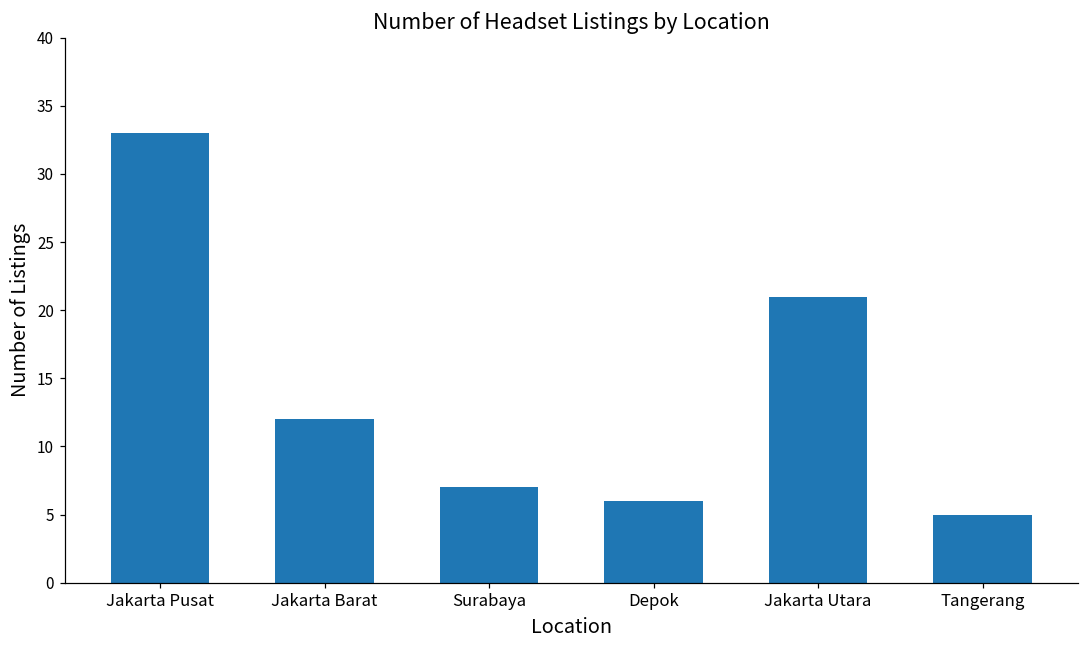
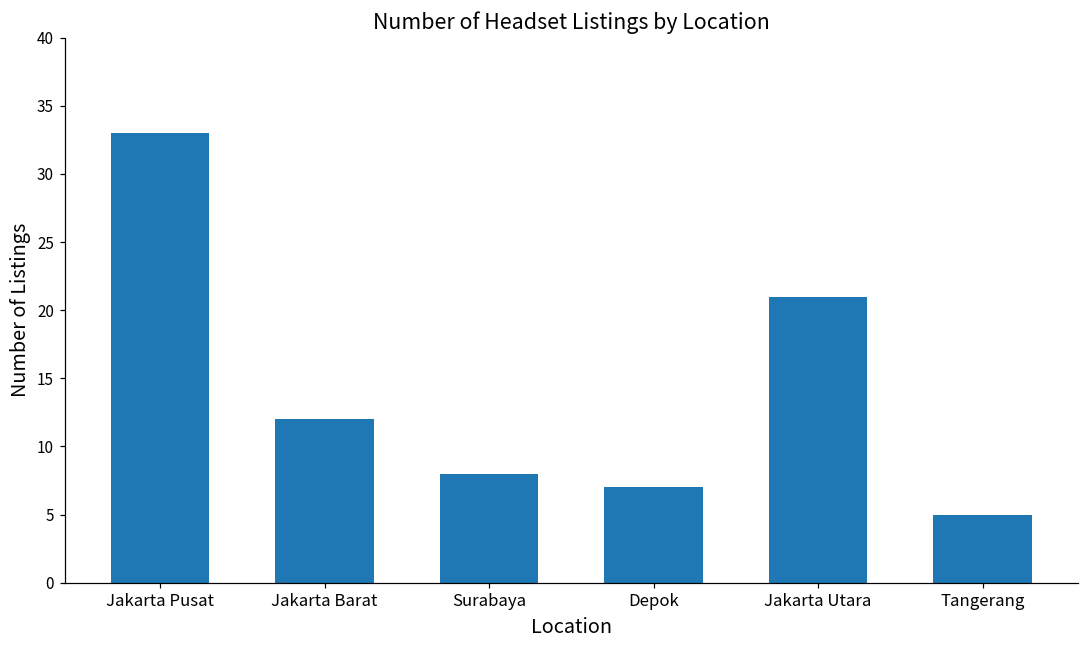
  {
    "Jakarta Pusat": 33,
    "Jakarta Barat": 12,
-   "Surabaya": 7,
-   "Depok": 6,
+   "Surabaya": 8,
+   "Depok": 7,
    "Jakarta Utara": 21,
    "Tangerang": 5
  }
